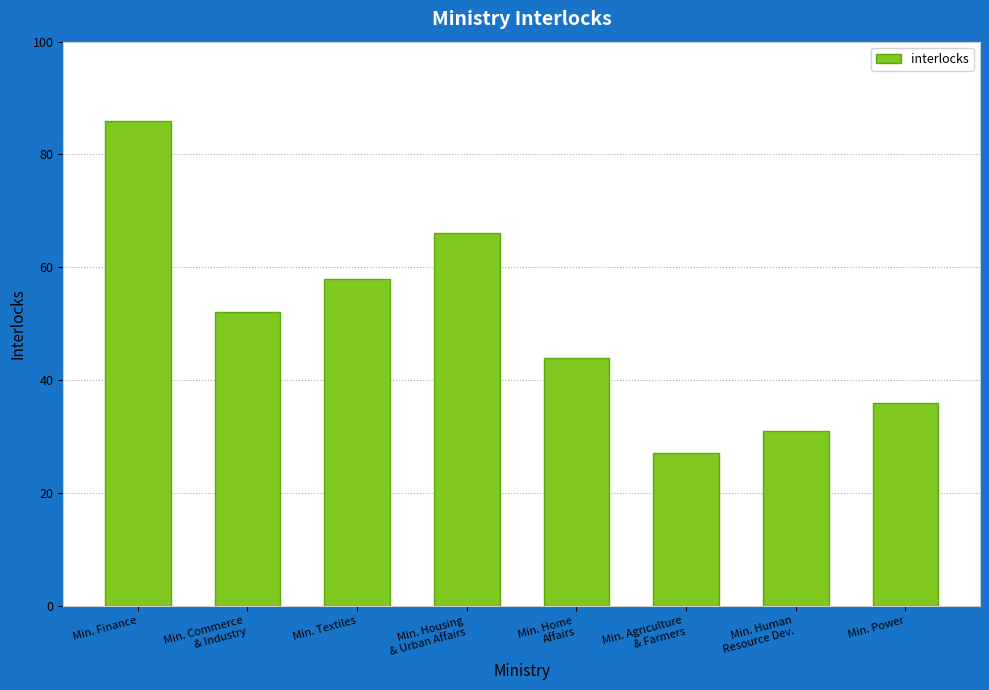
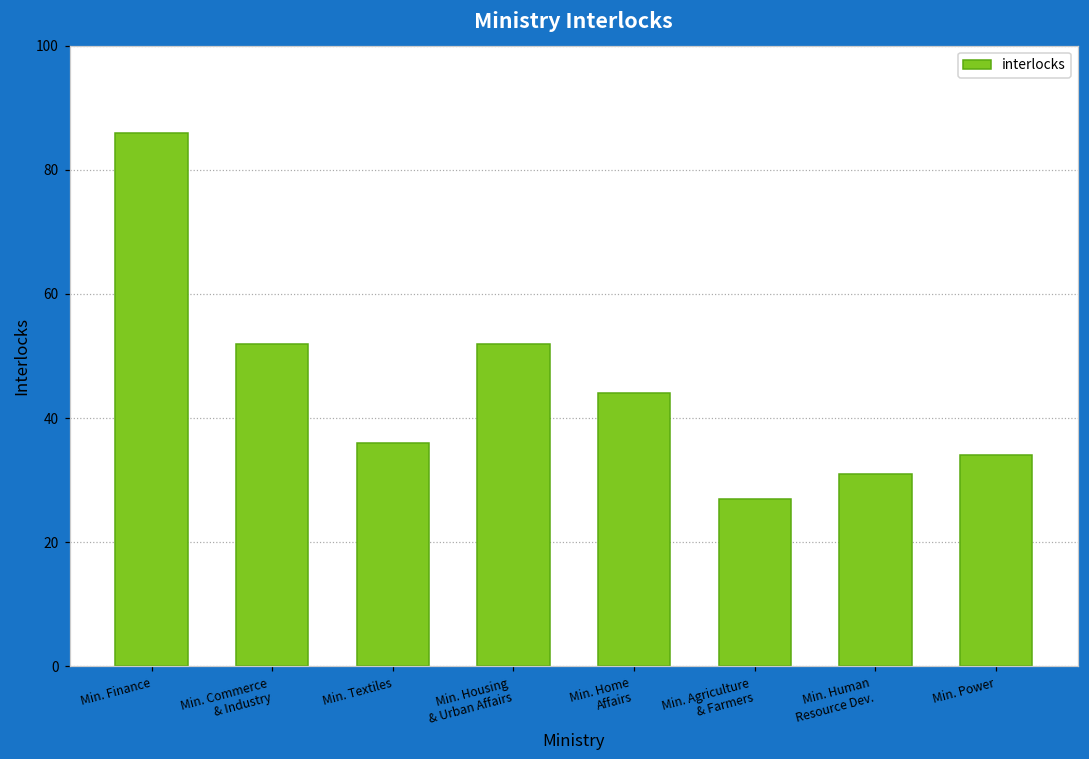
  {
    "Min. Finance": 86,
    "Min. Commerce & Industry": 52,
-   "Min. Textiles": 58,
-   "Min. Housing & Urban Affairs": 66,
+   "Min. Textiles": 36,
+   "Min. Housing & Urban Affairs": 52,
    "Min. Home Affairs": 44,
    "Min. Agriculture & Farmers": 27,
    "Min. Human Resource Dev.": 31,
-   "Min. Power": 36
+   "Min. Power": 34
  }
